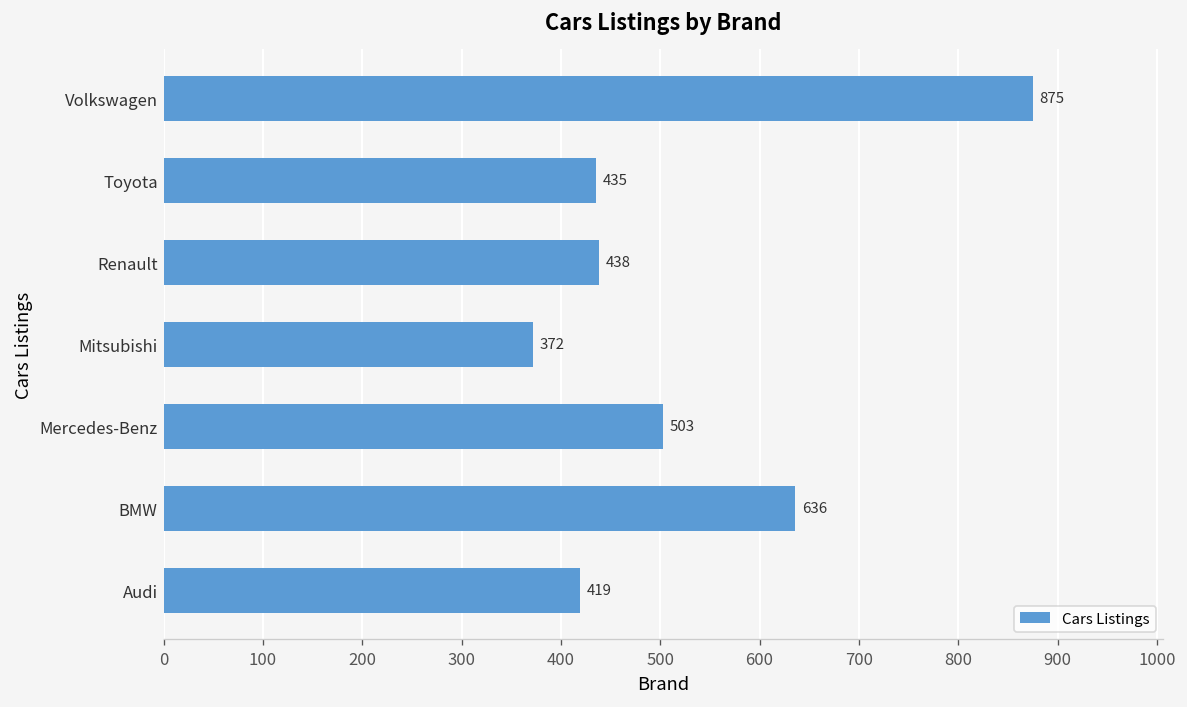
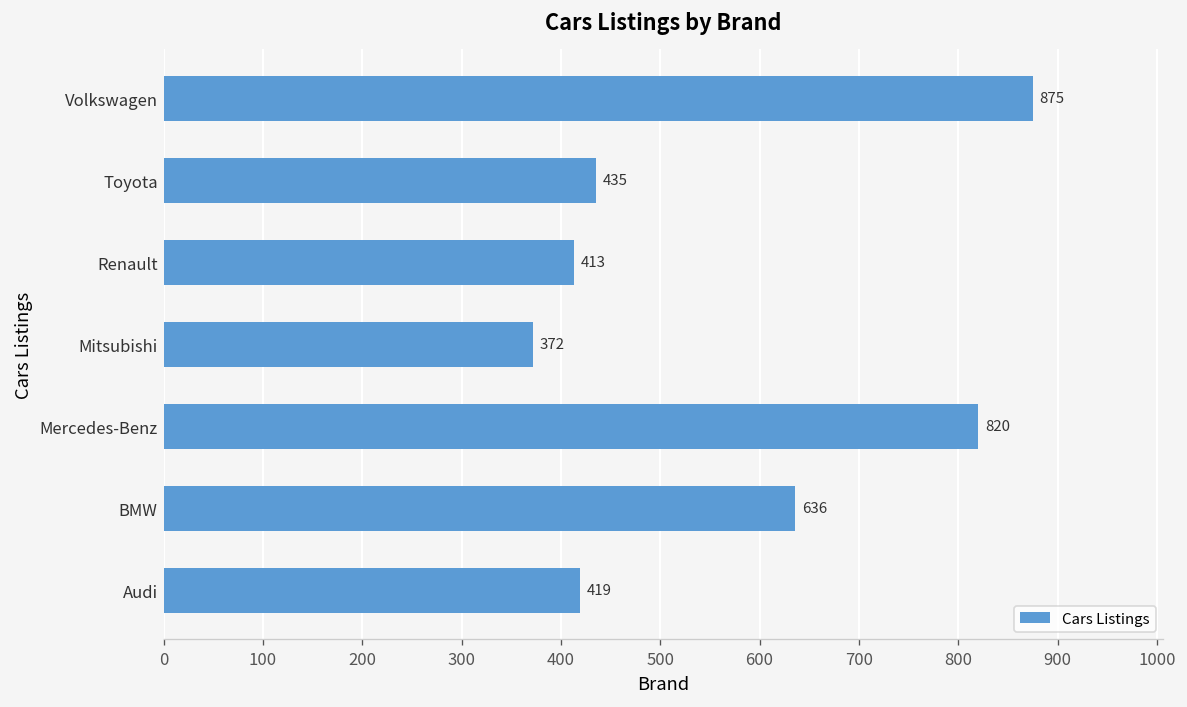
  {
    "Volkswagen": 875,
    "Toyota": 435,
-   "Renault": 438,
+   "Renault": 413,
    "Mitsubishi": 372,
-   "Mercedes-Benz": 503,
+   "Mercedes-Benz": 820,
    "BMW": 636,
    "Audi": 419
  }
